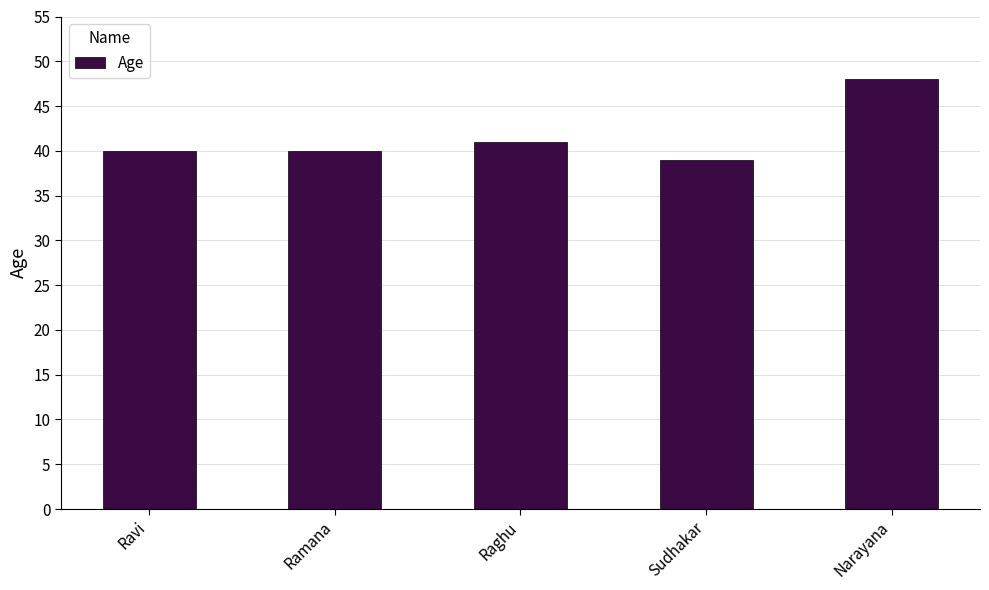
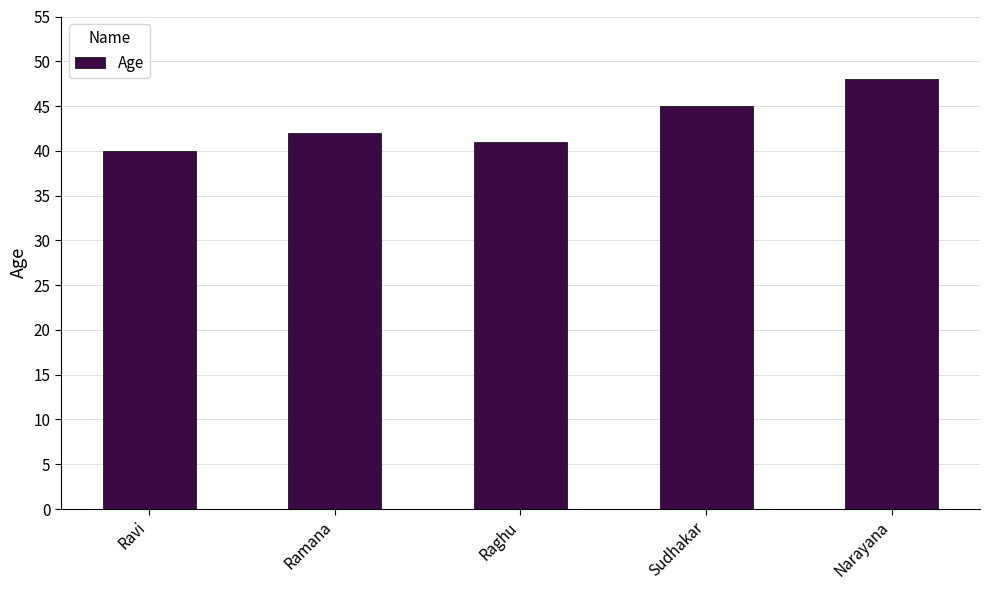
  {
    "Ravi": 40,
-   "Ramana": 40,
+   "Ramana": 42,
    "Raghu": 41,
-   "Sudhakar": 39,
+   "Sudhakar": 45,
    "Narayana": 48
  }
